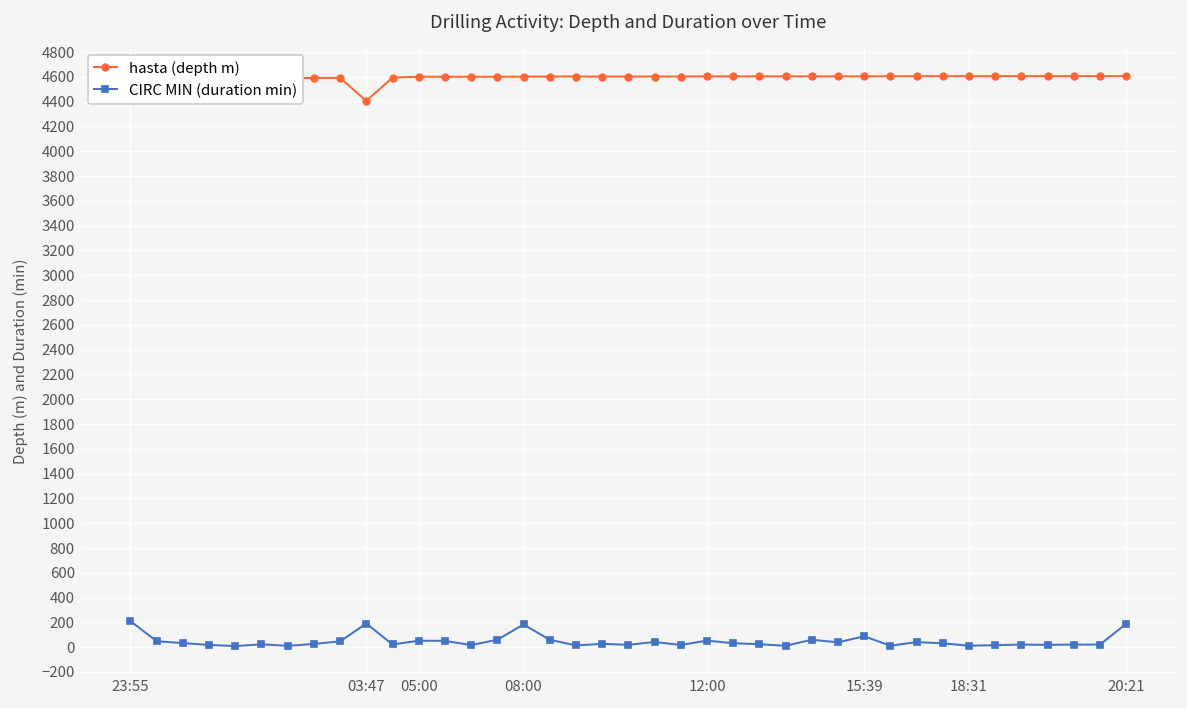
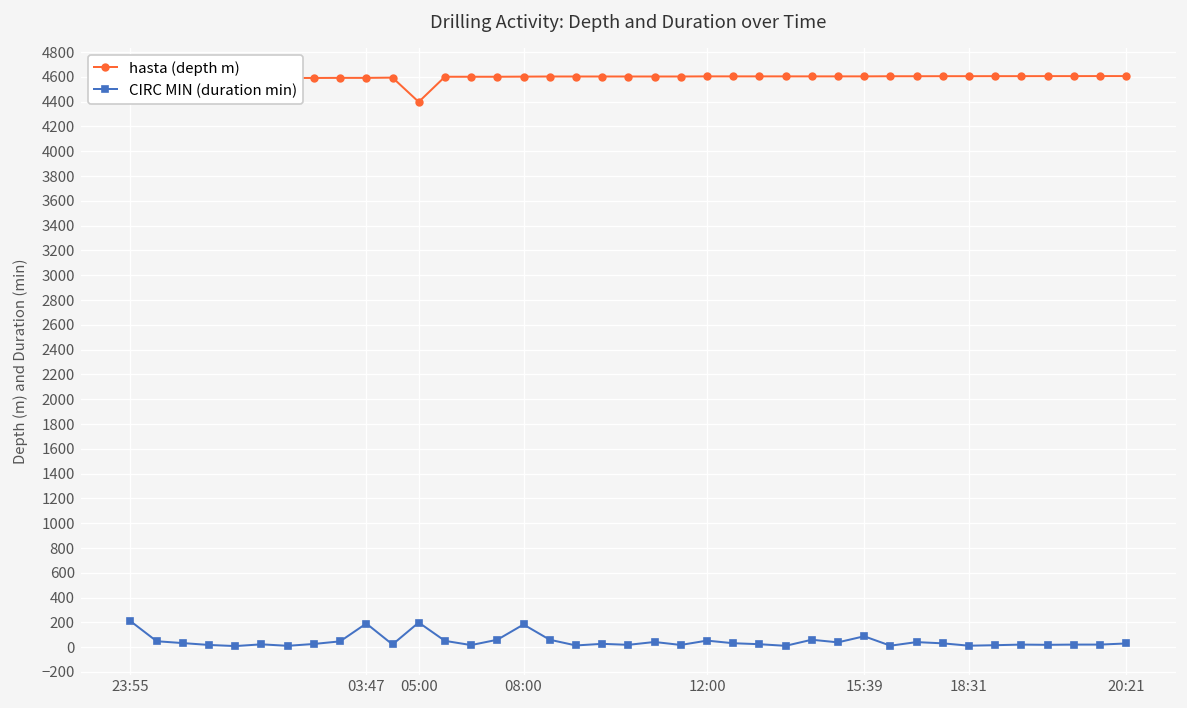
  {
    "hasta (depth m)": {
-     "03:47": 4410,
-     "05:00": 4600,
+     "03:47": 4590,
+     "05:00": 4400,
      "08:00": 4600,
      "12:00": 4600,
      "15:39": 4600,
      "18:31": 4610,
      "20:21": 4610
    },
    "CIRC MIN (duration min)": {
      "23:55": 210,
      "03:47": 190,
-     "05:00": 50,
+     "05:00": 200,
      "08:00": 180,
      "12:00": 50,
      "15:39": 90,
      "18:31": 10,
-     "20:21": 190
+     "20:21": 30
    }
  }
